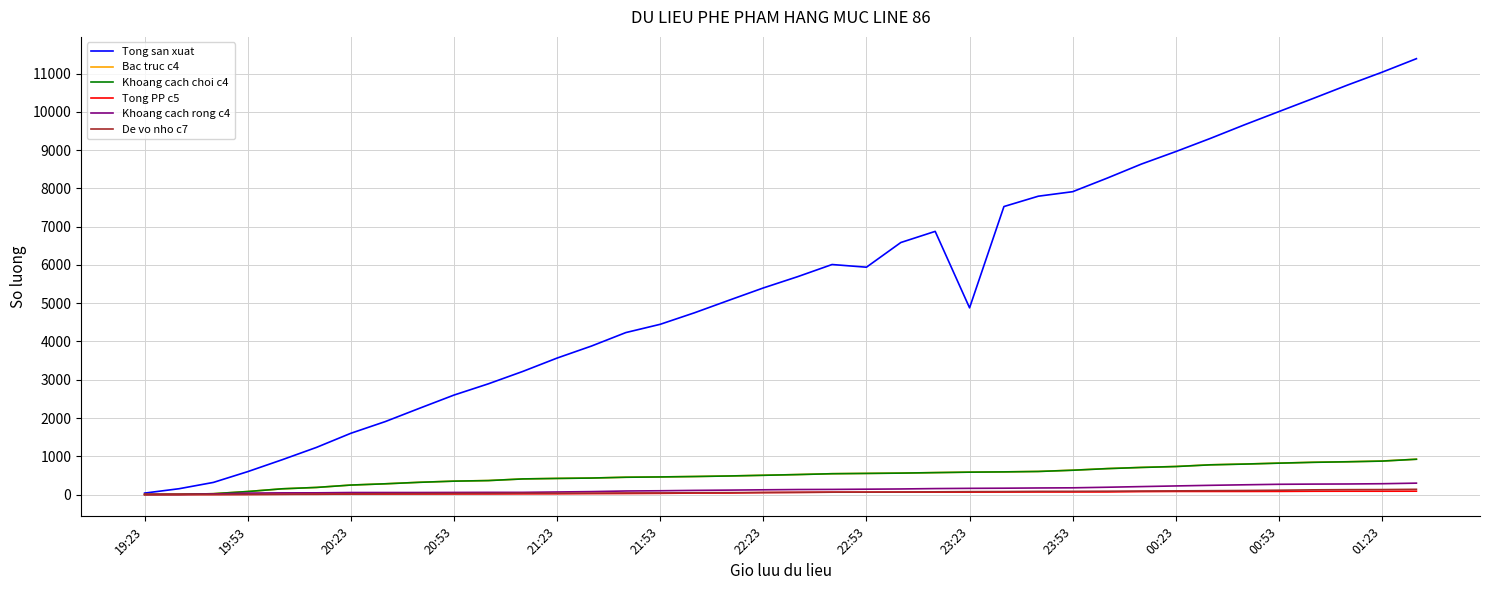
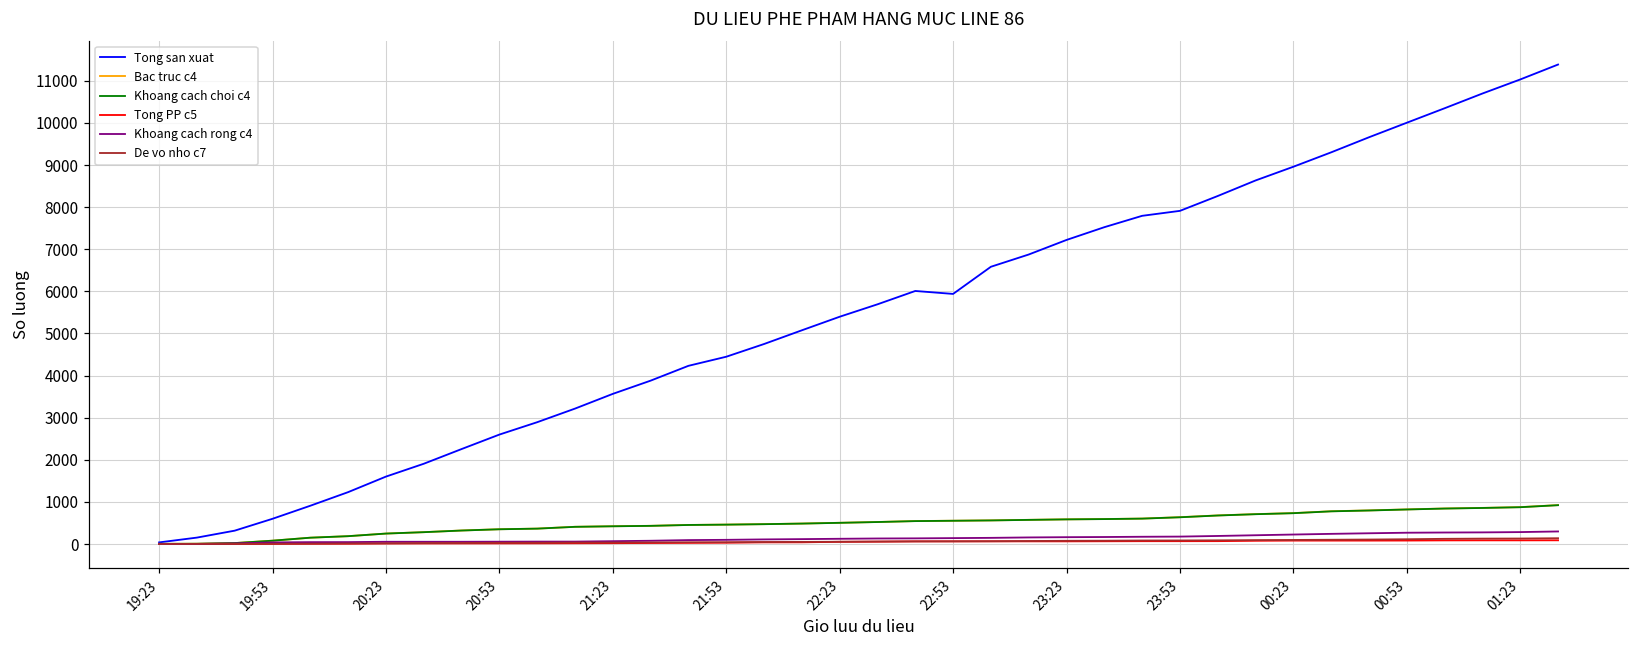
  {
    "Tong san xuat": {
      "19:53": 600,
      "20:23": 1600,
      "20:53": 2600,
      "21:23": 3600,
      "21:53": 4400,
      "22:23": 5400,
      "22:53": 5900,
-     "23:23": 4900,
+     "23:23": 7200,
      "23:53": 7900,
      "00:23": 9000,
      "00:53": 10000,
      "01:23": 11000
    },
    "Khoang cach rong c4": {
      "22:23": 100,
      "22:53": 100,
      "23:23": 200,
      "23:53": 200,
      "00:23": 200,
      "00:53": 300,
      "01:23": 300
    }
  }
